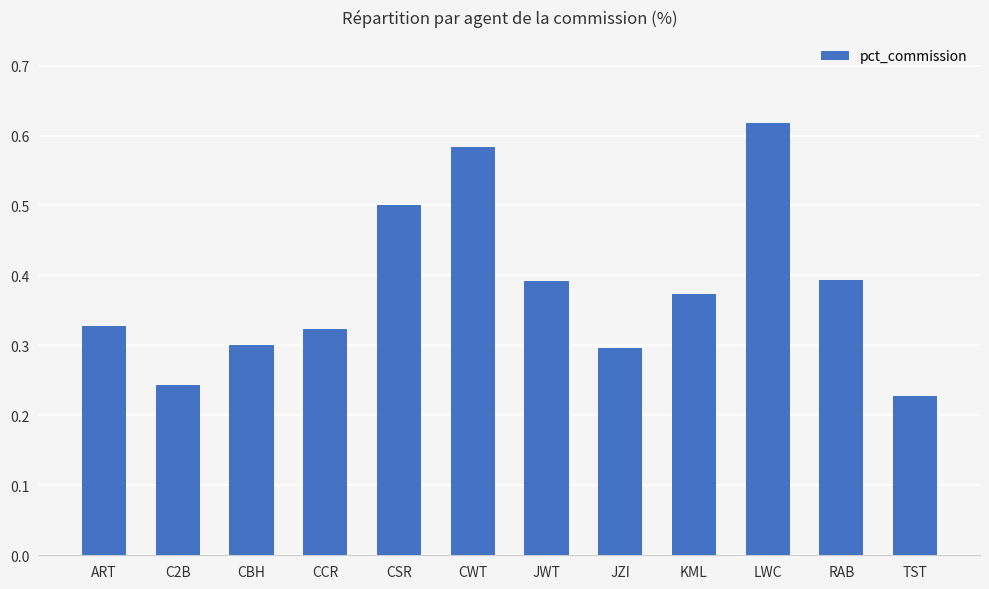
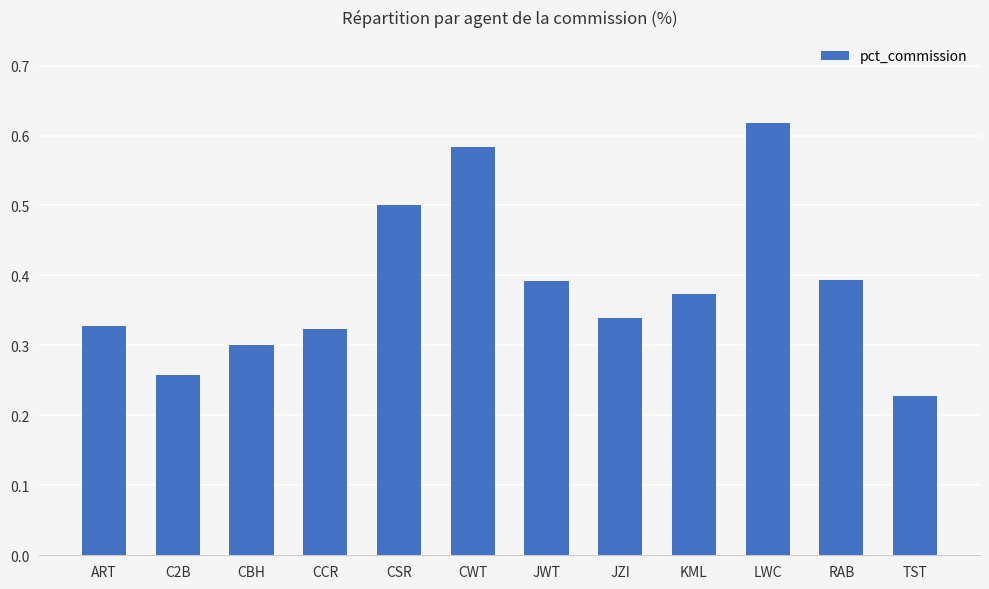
  {
    "ART": 0.33,
-   "C2B": 0.24,
+   "C2B": 0.26,
    "CBH": 0.30,
    "CCR": 0.32,
    "CSR": 0.50,
    "CWT": 0.58,
    "JWT": 0.39,
-   "JZI": 0.30,
+   "JZI": 0.34,
    "KML": 0.37,
    "LWC": 0.62,
    "RAB": 0.39,
    "TST": 0.23
  }
